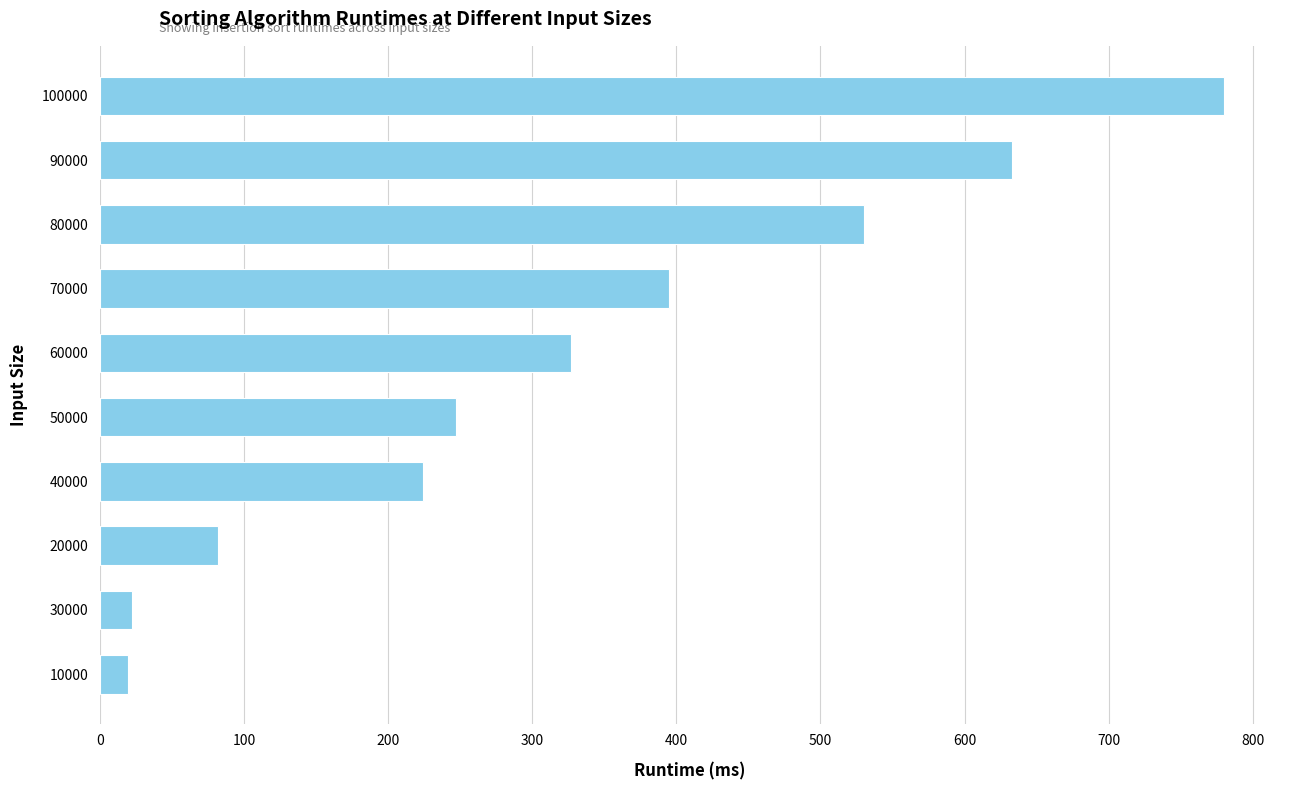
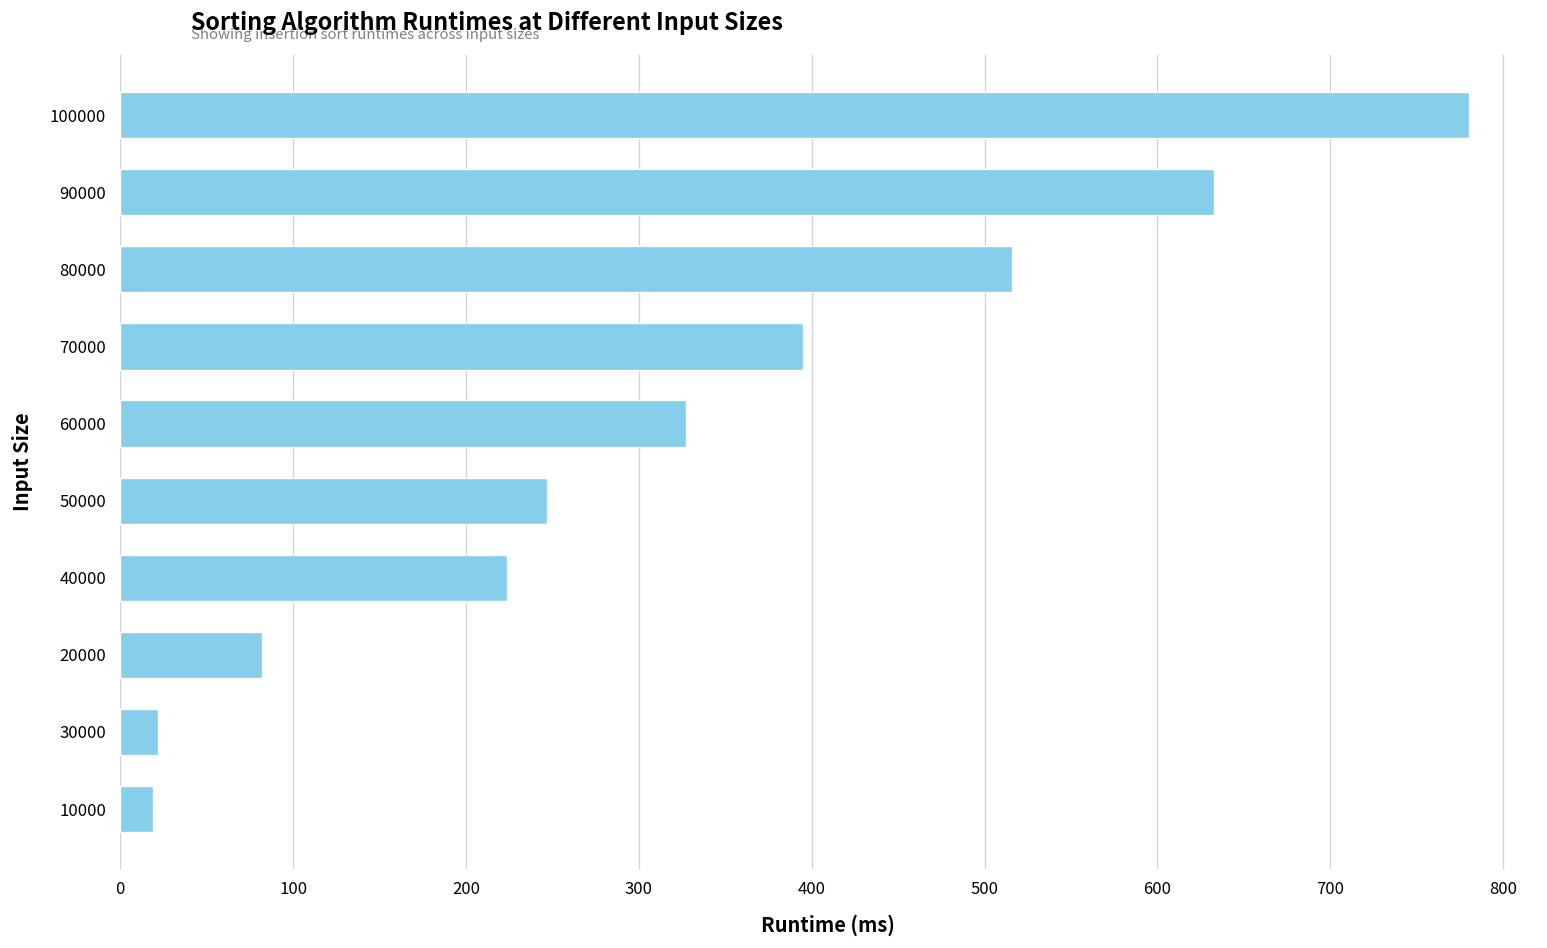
  {
    "100000": 780,
    "90000": 633,
-   "80000": 530,
+   "80000": 516,
    "70000": 395,
    "60000": 327,
    "50000": 247,
    "40000": 224,
    "20000": 82,
    "30000": 22,
    "10000": 19
  }
